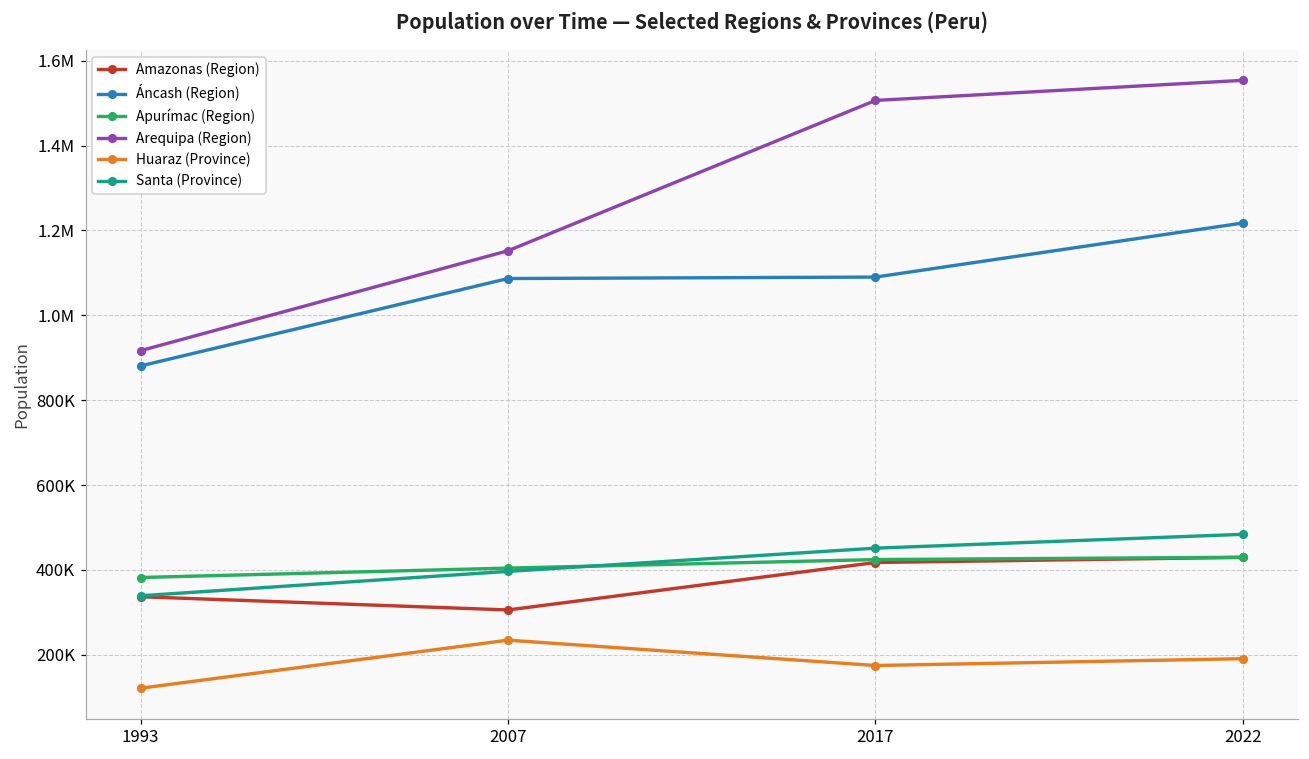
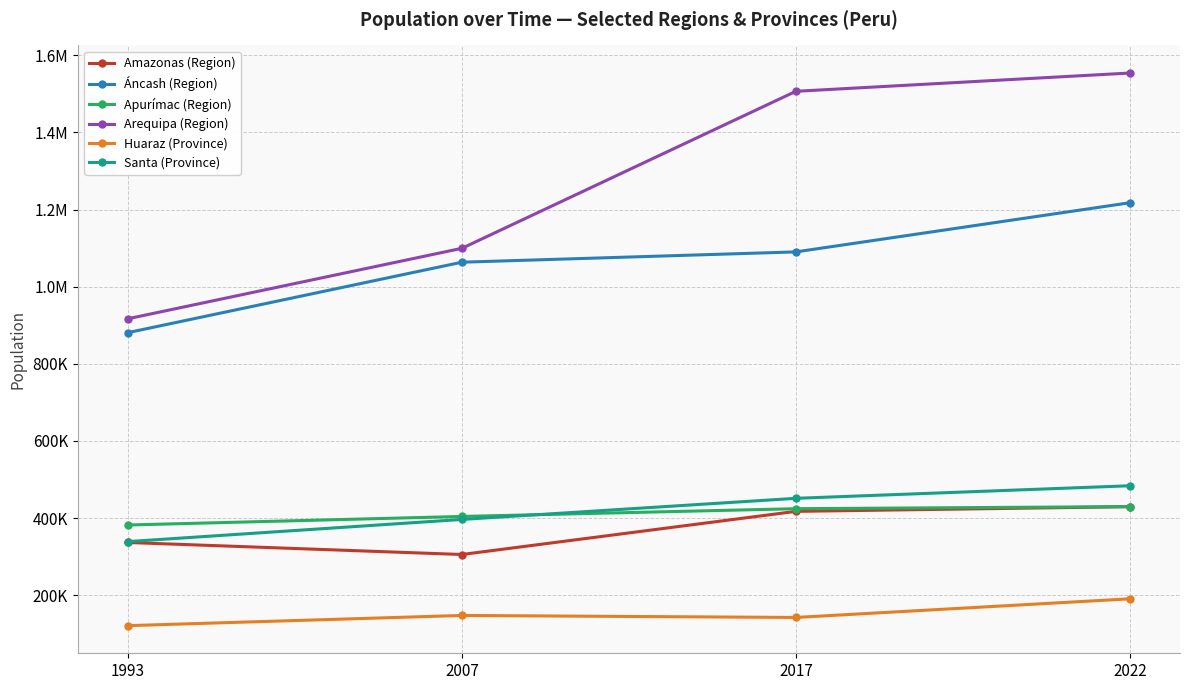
  {
    "Amazonas (Region)": {
      "2007": 310000,
      "2017": 420000
    },
    "Áncash (Region)": {
      "1993": 880000,
-     "2007": 1090000,
+     "2007": 1060000,
      "2017": 1090000,
      "2022": 1220000
    },
    "Arequipa (Region)": {
      "1993": 920000,
-     "2007": 1150000,
+     "2007": 1100000,
      "2017": 1510000,
      "2022": 1550000
    },
    "Huaraz (Province)": {
      "1993": 120000,
-     "2007": 230000,
-     "2017": 170000,
+     "2007": 150000,
+     "2017": 140000,
      "2022": 190000
    }
  }
